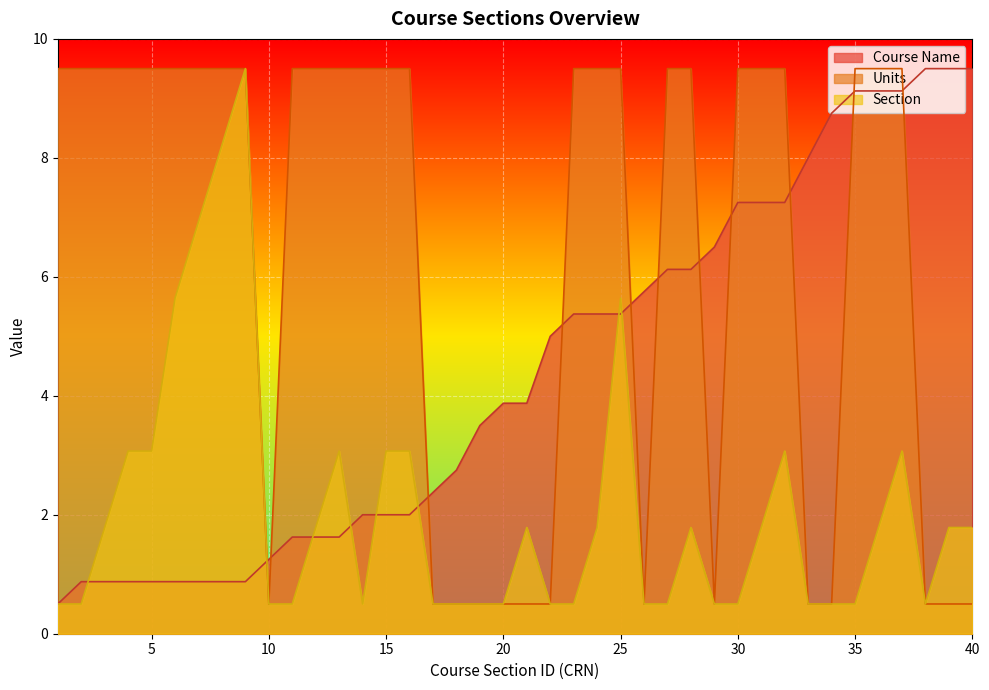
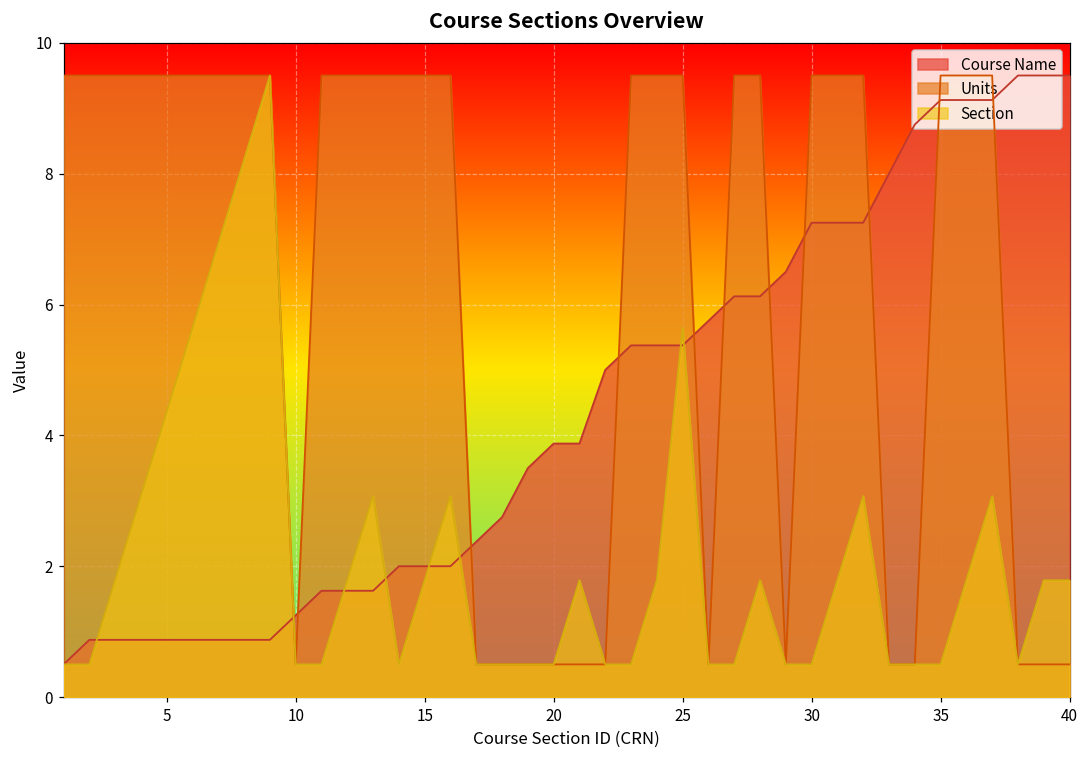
  {
    "Section": {
-     "5": 3.1,
-     "15": 3.1,
+     "5": 4.4,
+     "15": 1.8,
      "25": 5.6,
      "30": 0.5,
      "35": 0.5,
      "40": 1.8
    }
  }
